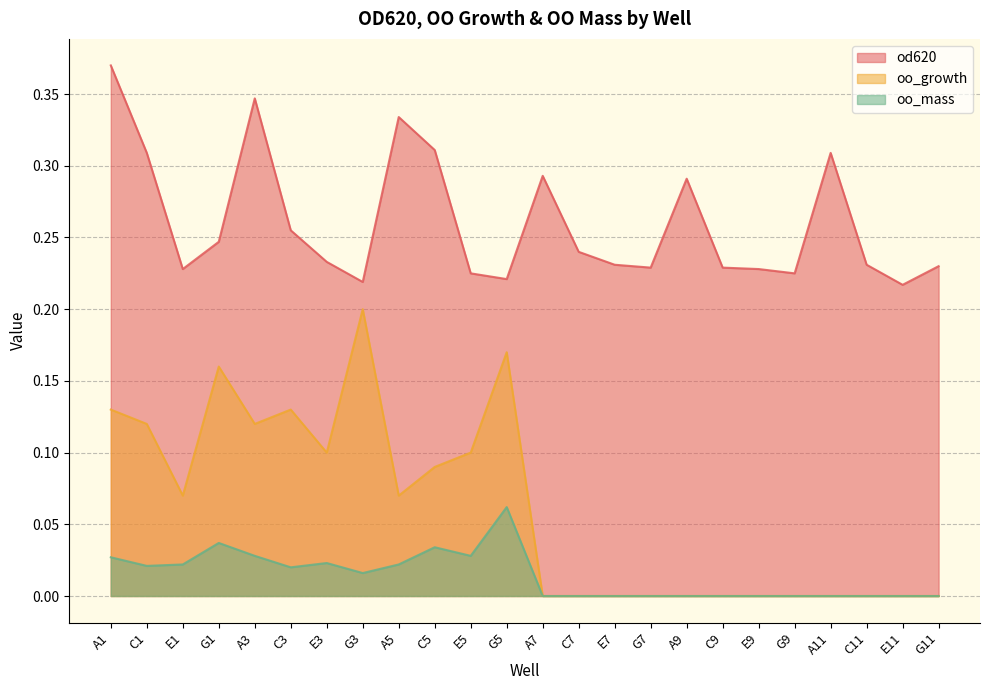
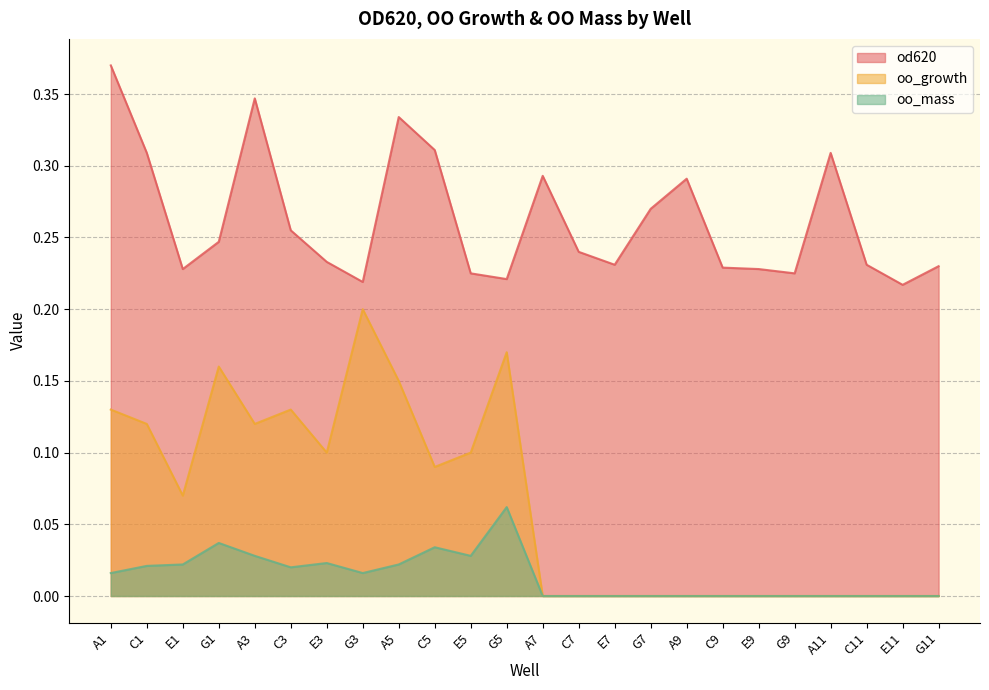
  {
    "od620": {
      "A1": 0.370,
      "C1": 0.309,
      "E1": 0.228,
      "G1": 0.247,
      "A3": 0.347,
      "C3": 0.255,
      "E3": 0.233,
      "G3": 0.219,
      "A5": 0.334,
      "C5": 0.311,
      "E5": 0.225,
      "G5": 0.221,
      "A7": 0.293,
      "C7": 0.240,
      "E7": 0.231,
-     "G7": 0.229,
+     "G7": 0.270,
      "A9": 0.291,
      "C9": 0.229,
      "E9": 0.228,
      "G9": 0.225,
      "A11": 0.309,
      "C11": 0.231,
      "E11": 0.217,
      "G11": 0.230
    },
    "oo_growth": {
      "A1": 0.13,
      "C1": 0.12,
      "E1": 0.07,
      "G1": 0.16,
      "A3": 0.12,
      "C3": 0.13,
      "E3": 0.10,
      "G3": 0.20,
-     "A5": 0.07,
+     "A5": 0.15,
      "C5": 0.09,
      "E5": 0.10,
      "G5": 0.17
    },
    "oo_mass": {
-     "A1": 0.027,
+     "A1": 0.016,
      "C1": 0.021,
      "E1": 0.022,
      "G1": 0.037,
      "A3": 0.028,
      "C3": 0.020,
      "E3": 0.023,
      "G3": 0.016,
      "A5": 0.022,
      "C5": 0.034,
      "E5": 0.028,
      "G5": 0.062
    }
  }
